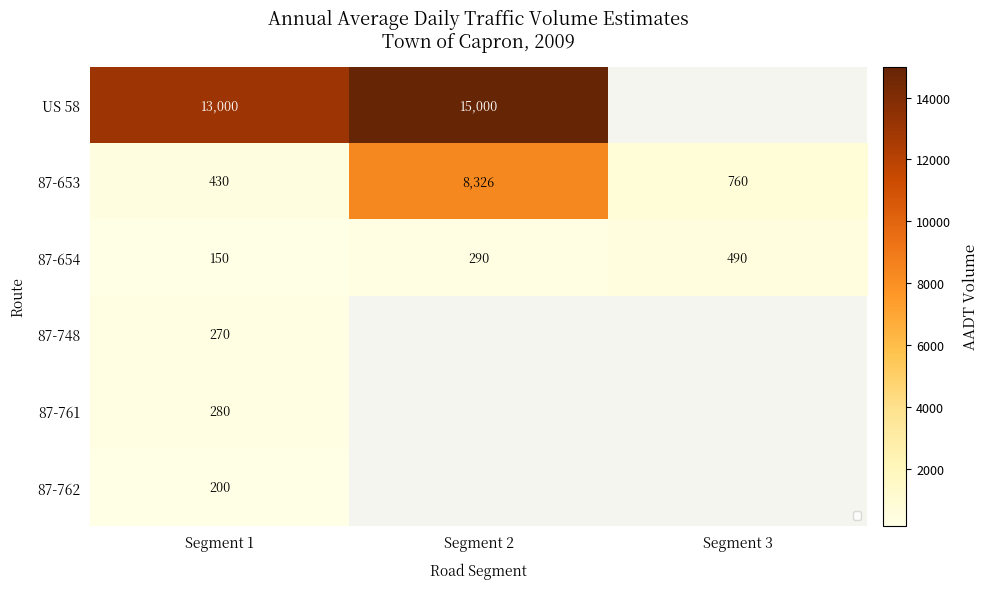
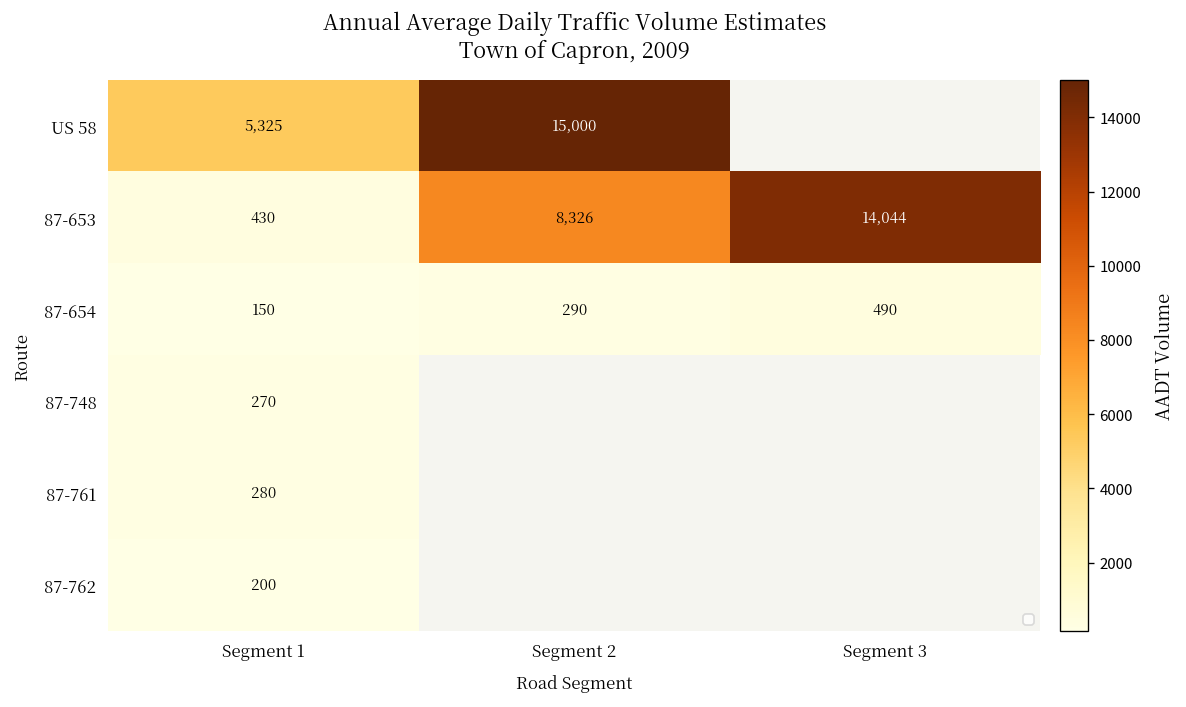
  {
    "US 58": {
-     "Segment 1": "13,000",
+     "Segment 1": "5,325",
      "Segment 2": "15,000"
    },
    "87-653": {
      "Segment 1": "430",
      "Segment 2": "8,326",
-     "Segment 3": "760"
+     "Segment 3": "14,044"
    },
    "87-654": {
      "Segment 1": "150",
      "Segment 2": "290",
      "Segment 3": "490"
    },
    "87-748": {
      "Segment 1": "270"
    },
    "87-761": {
      "Segment 1": "280"
    },
    "87-762": {
      "Segment 1": "200"
    }
  }
